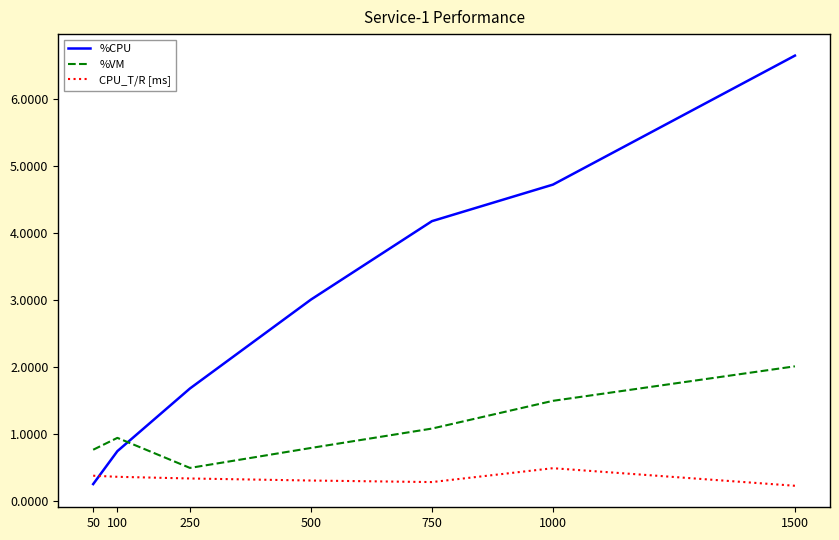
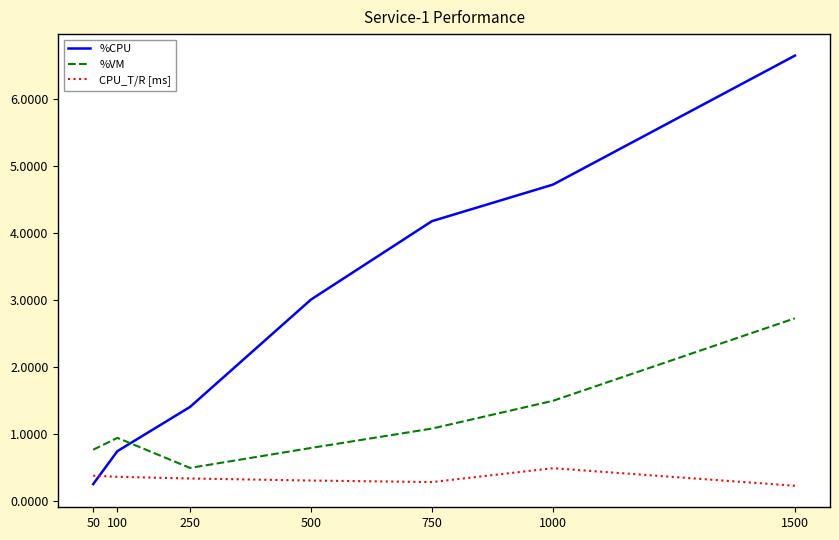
  {
    "%CPU": {
      "50": 0.2,
      "100": 0.7,
-     "250": 1.7,
+     "250": 1.4,
      "500": 3.0,
      "750": 4.2,
      "1000": 4.7,
      "1500": 6.6
    },
    "%VM": {
      "50": 0.8,
      "100": 0.9,
      "250": 0.5,
      "500": 0.8,
      "750": 1.1,
      "1000": 1.5,
-     "1500": 2.0
+     "1500": 2.7
    },
    "CPU_T/R [ms]": {
      "50": 0.4,
      "100": 0.4,
      "250": 0.3,
      "500": 0.3,
      "750": 0.3,
      "1000": 0.5,
      "1500": 0.2
    }
  }
